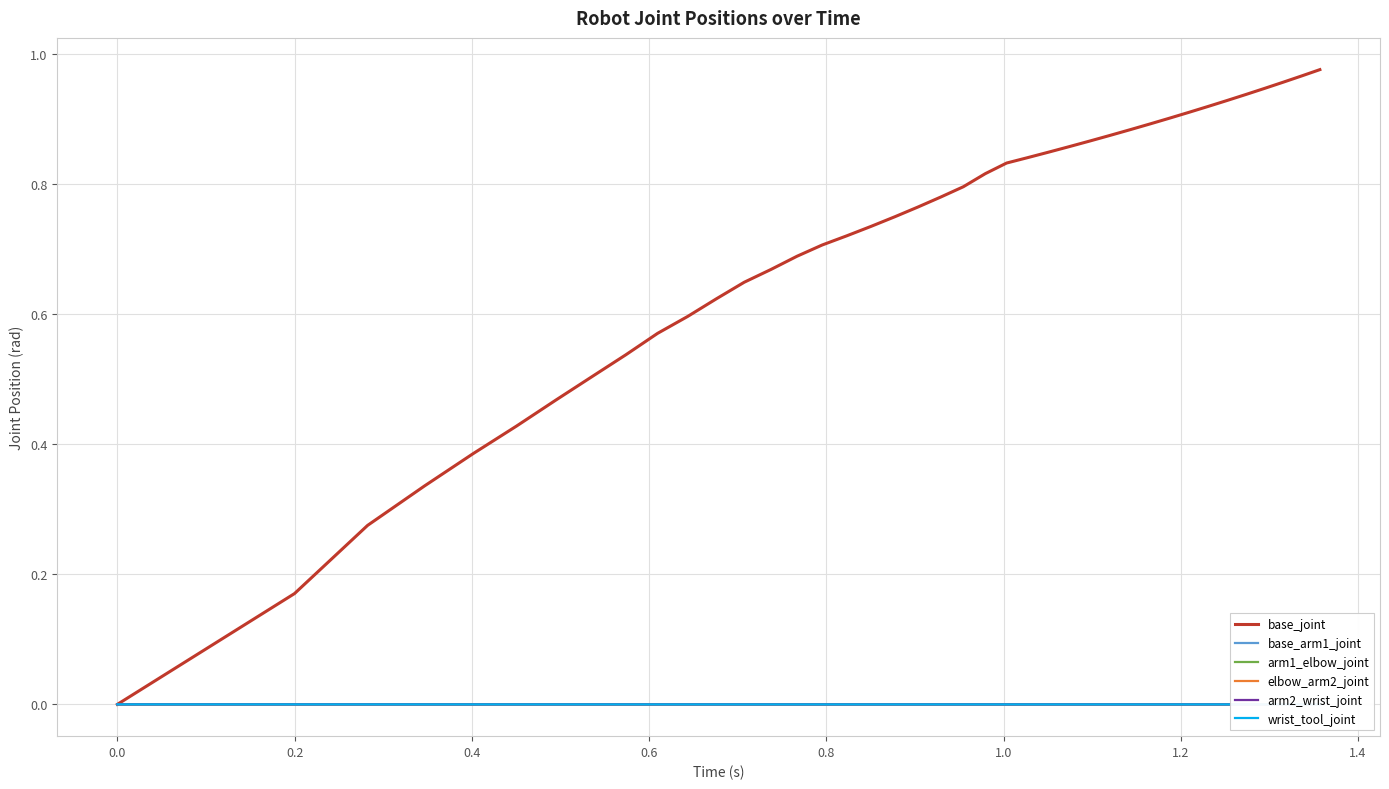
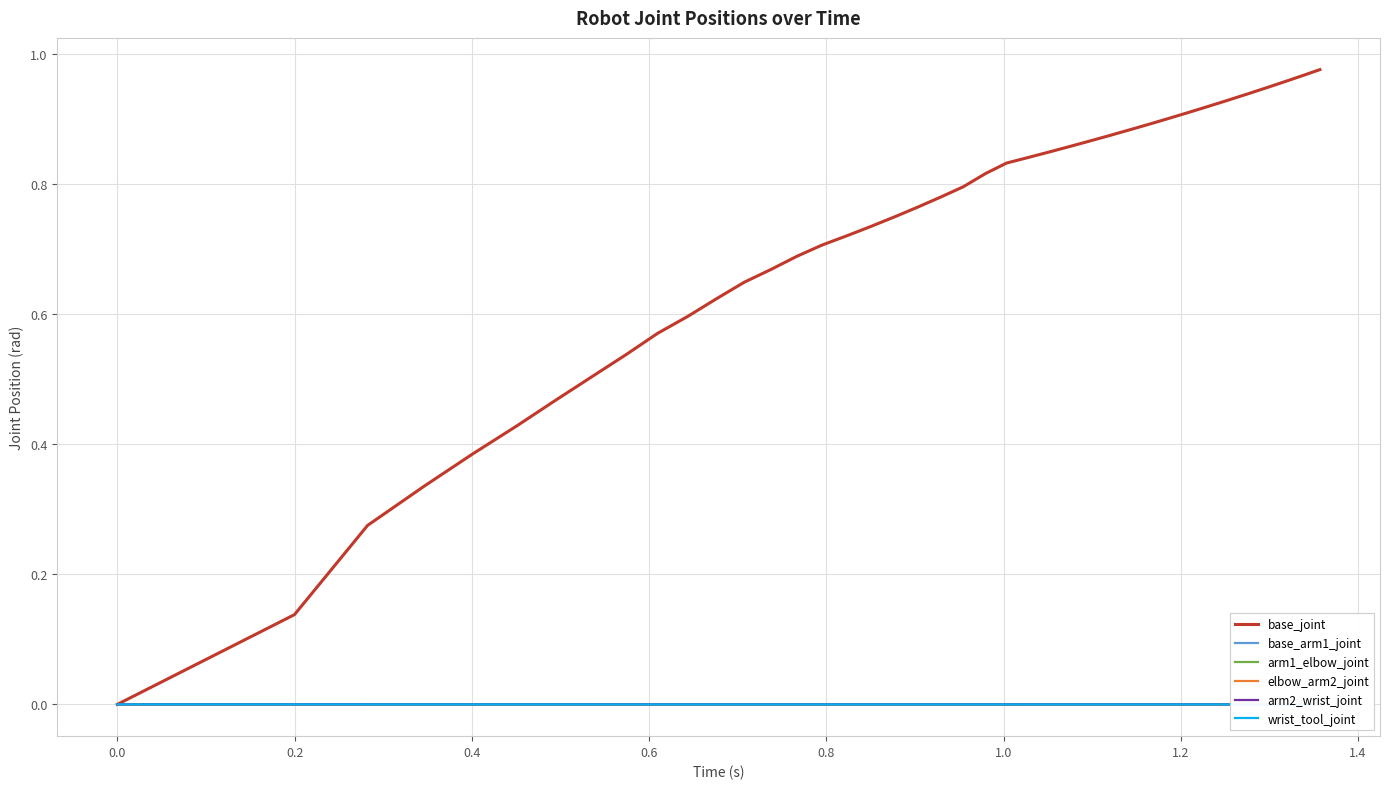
  {
    "base_joint": {
-     "0.2": 0.17
+     "0.2": 0.14
    },
    "wrist_tool_joint": {
      "0.2": 0.00
    }
  }
